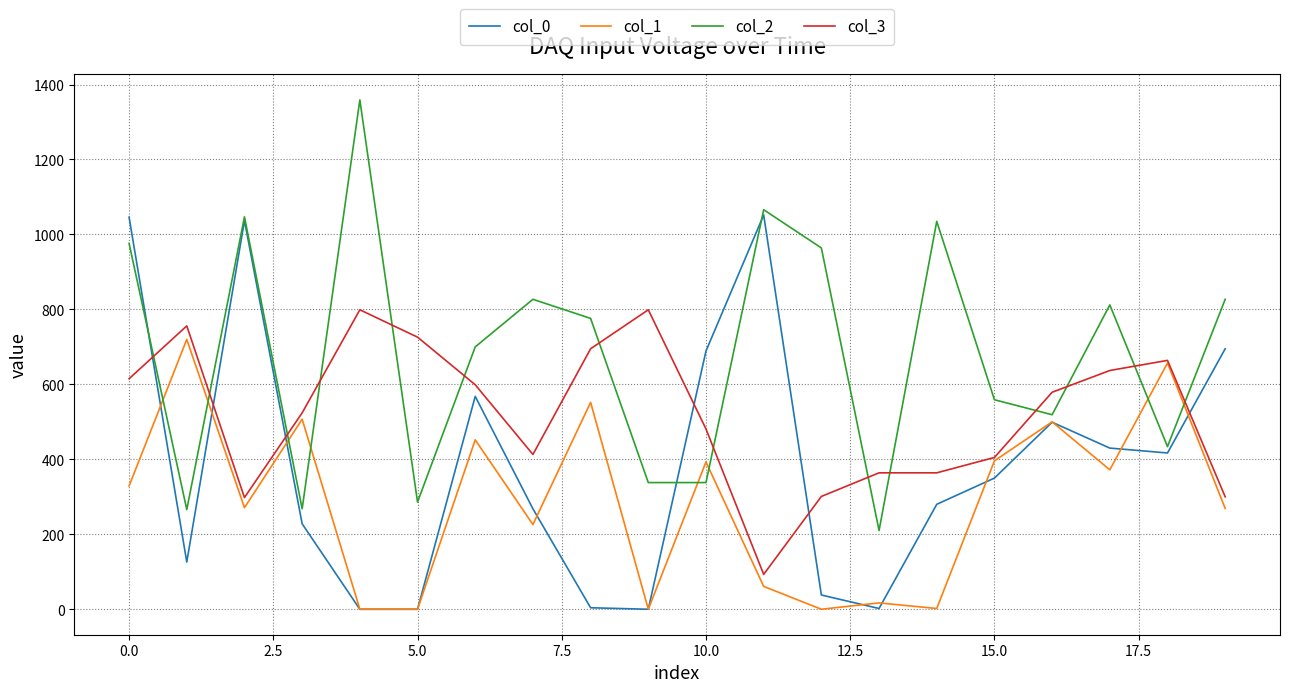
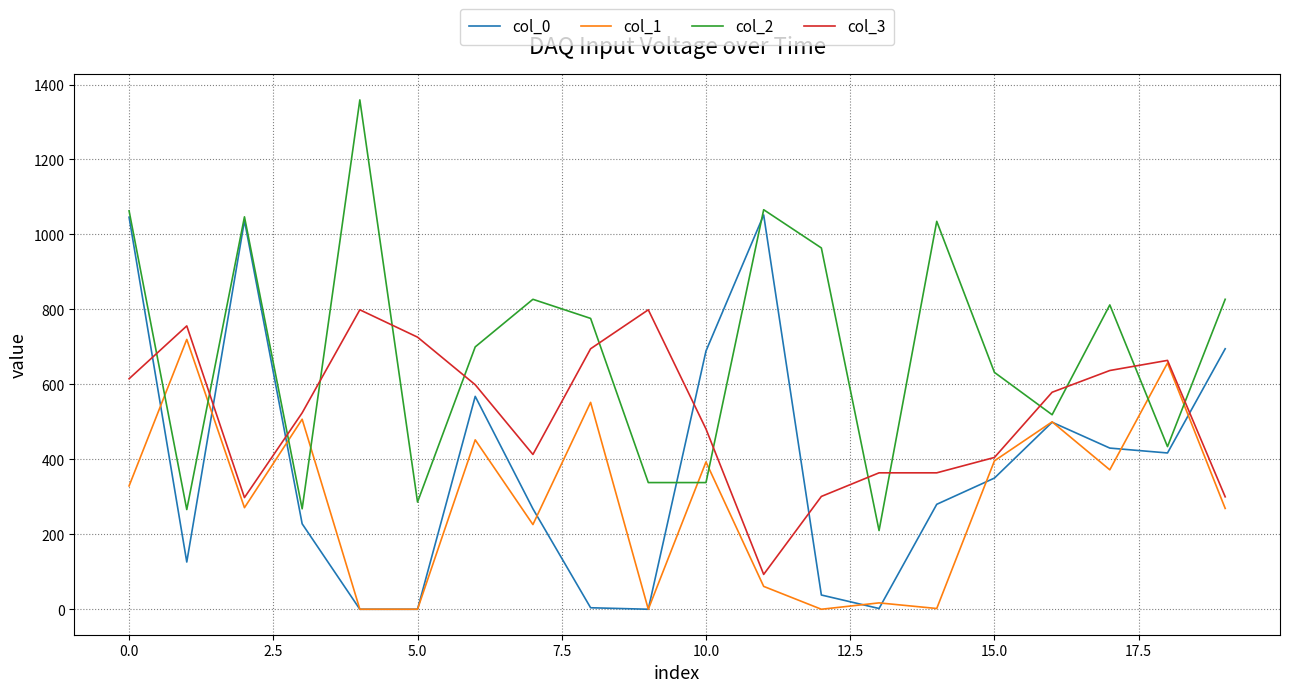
  {
    "col_0": {
      "0.0": 1050,
      "10.0": 690,
      "15.0": 350
    },
    "col_1": {
      "0.0": 330,
      "10.0": 390,
      "15.0": 400
    },
    "col_2": {
-     "0.0": 980,
+     "0.0": 1060,
      "5.0": 290,
      "10.0": 340,
-     "15.0": 560
+     "15.0": 630
    },
    "col_3": {
      "0.0": 620,
      "5.0": 730,
      "10.0": 480,
      "15.0": 410
    }
  }
